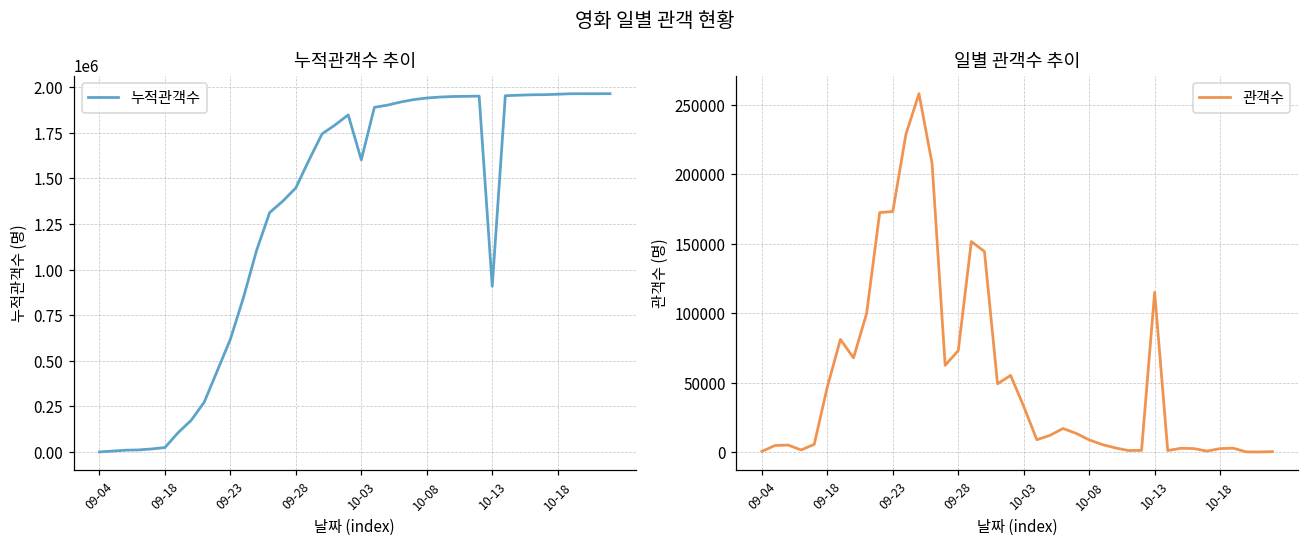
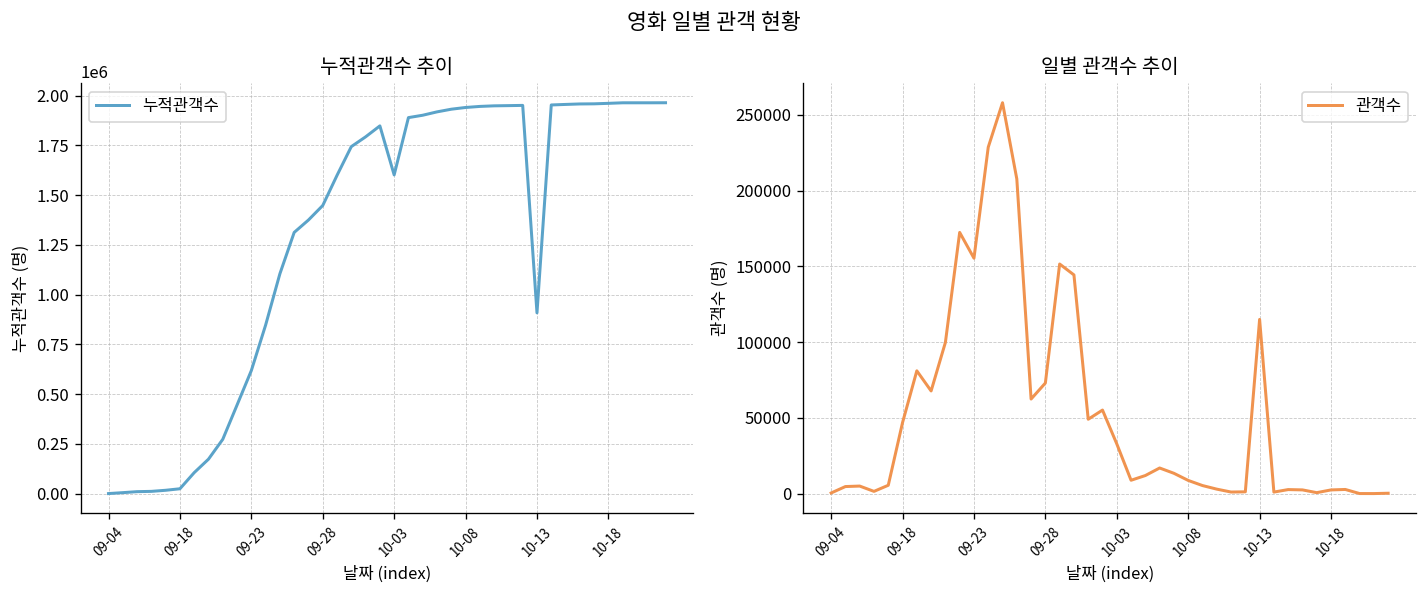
  {
    "누적관객수 추이": {
      "09-04": 0,
      "09-18": 20000,
      "09-23": 620000,
      "09-28": 1450000,
      "10-03": 1600000,
      "10-08": 1940000,
      "10-13": 910000,
      "10-18": 1960000
    },
    "일별 관객수 추이": {
      "09-04": 0,
      "09-18": 47000,
-     "09-23": 173000,
+     "09-23": 155000,
      "09-28": 73000,
      "10-03": 33000,
      "10-08": 9000,
      "10-13": 115000,
      "10-18": 2000
    }
  }
